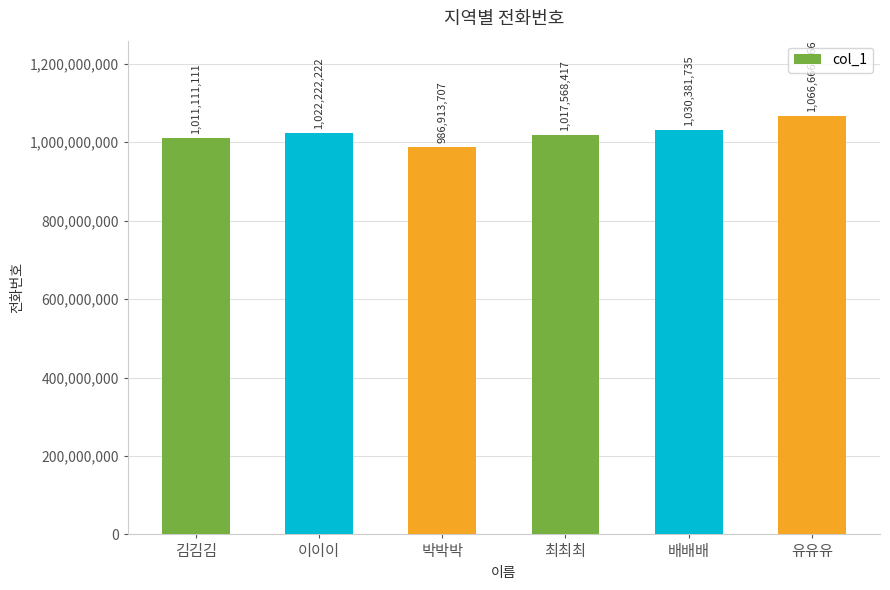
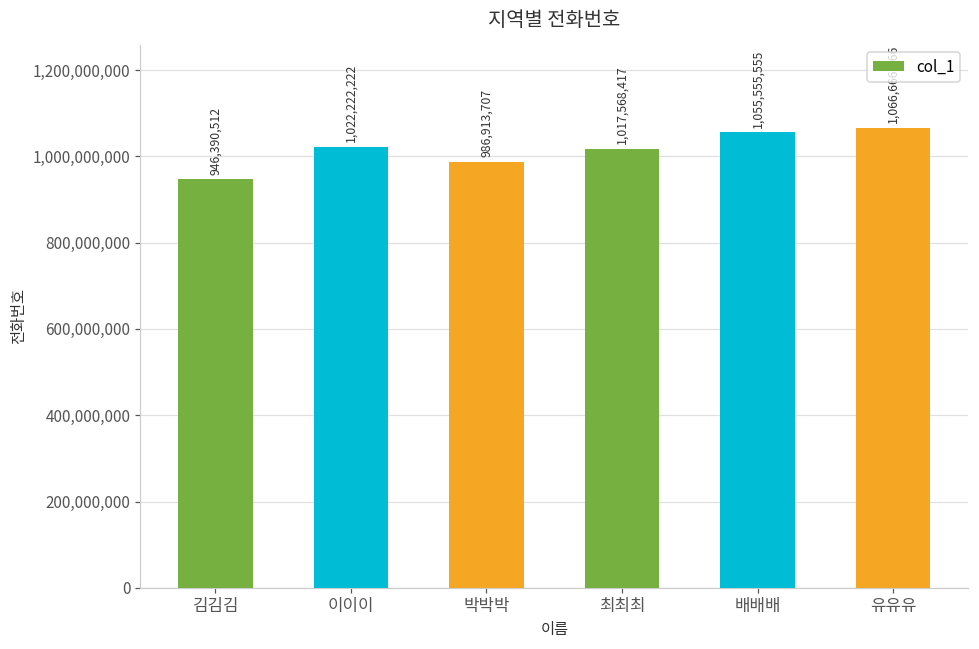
  {
-   "김김김": "1,011,111,111",
+   "김김김": "946,390,512",
    "이이이": "1,022,222,222",
    "박박박": "986,913,707",
    "최최최": "1,017,568,417",
-   "배배배": "1,030,381,735"
+   "배배배": "1,055,555,555"
  }
